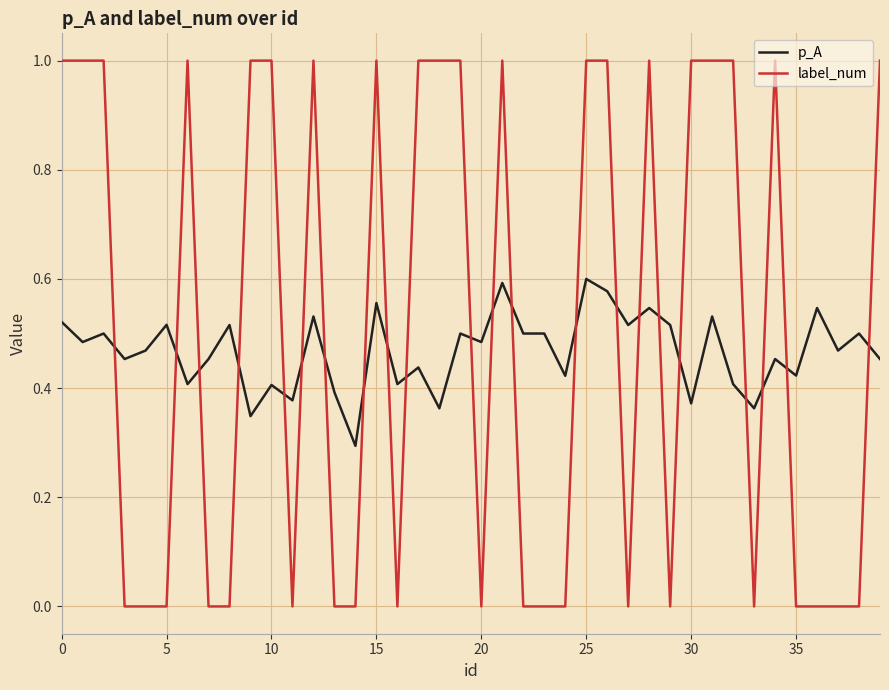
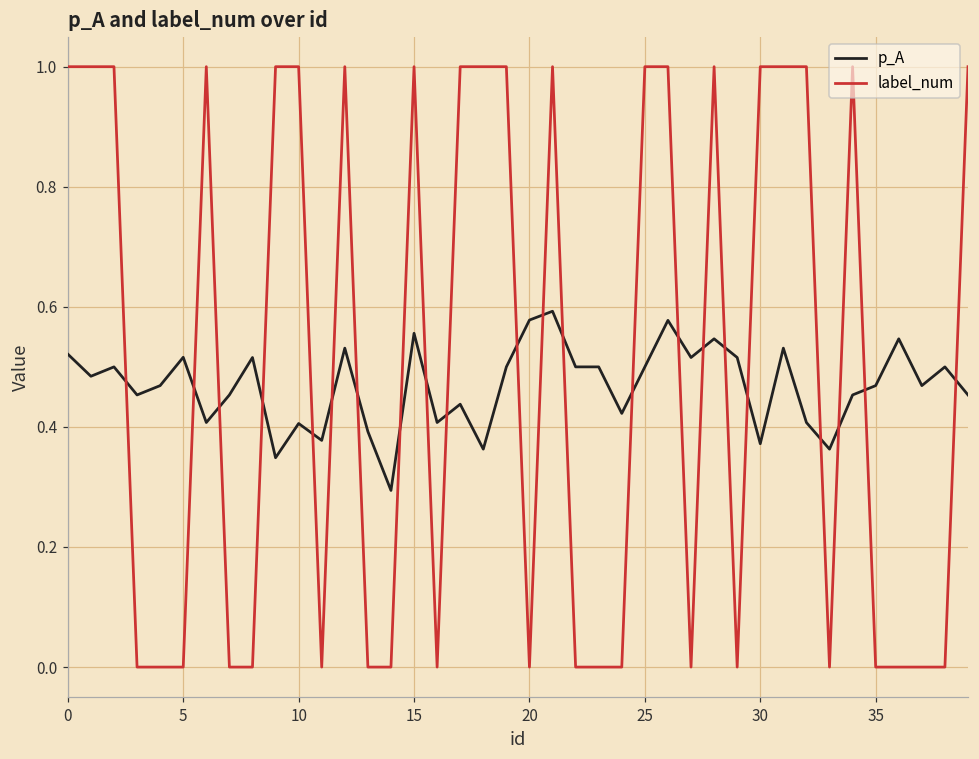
  {
    "p_A": {
      "0": 0.52,
      "5": 0.52,
      "10": 0.41,
      "15": 0.56,
-     "20": 0.48,
-     "25": 0.6,
+     "20": 0.58,
+     "25": 0.5,
      "30": 0.37,
-     "35": 0.42
+     "35": 0.47
    },
    "label_num": {
      "0": 1.00,
      "5": 0.00,
      "10": 1.00,
      "15": 1.00,
      "20": 0.00,
      "25": 1.00,
      "30": 1.00,
      "35": 0.00
    }
  }
